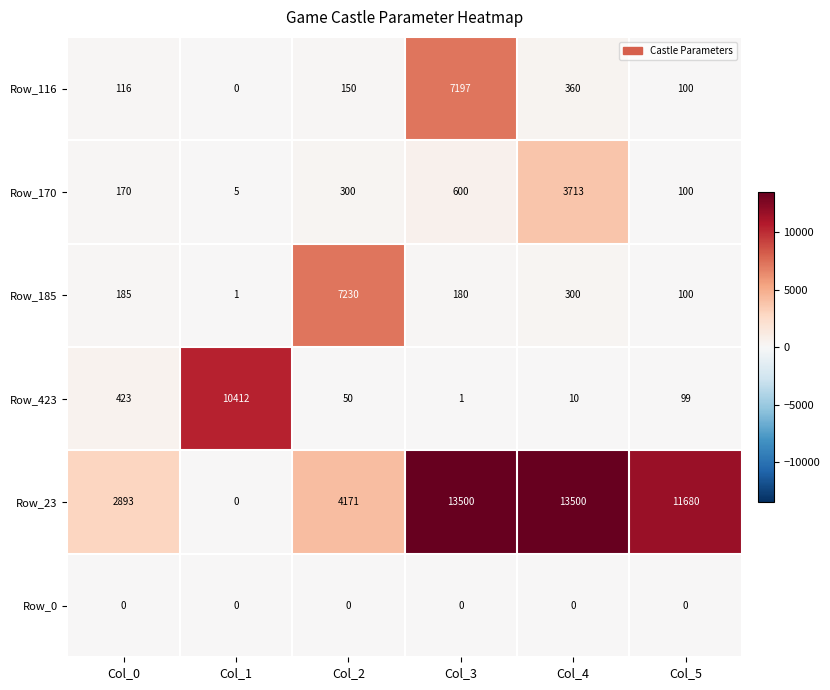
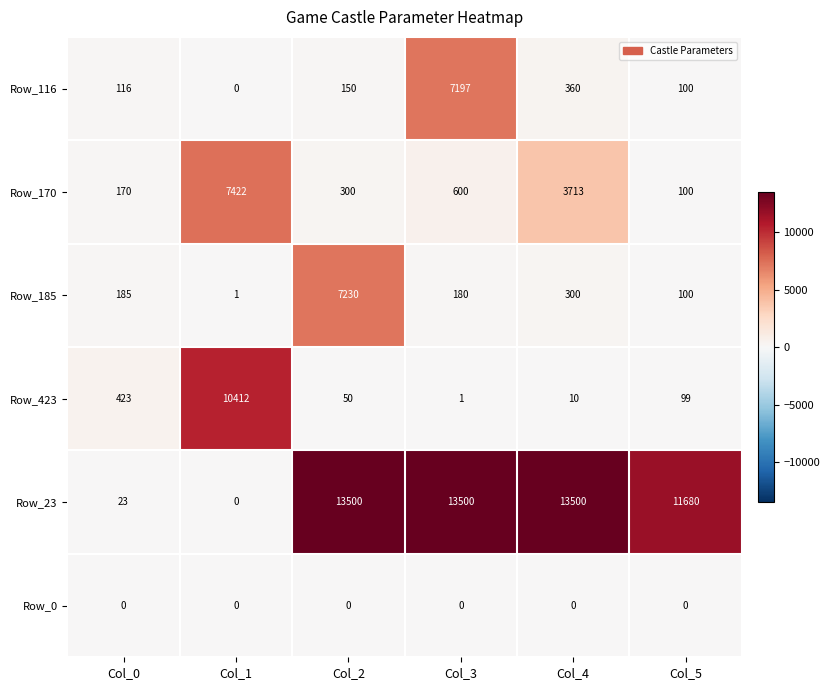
  {
    "Row_116": {
      "Col_0": 116,
      "Col_1": 0,
      "Col_2": 150,
      "Col_3": 7197,
      "Col_4": 360,
      "Col_5": 100
    },
    "Row_170": {
      "Col_0": 170,
-     "Col_1": 5,
+     "Col_1": 7422,
      "Col_2": 300,
      "Col_3": 600,
      "Col_4": 3713,
      "Col_5": 100
    },
    "Row_185": {
      "Col_0": 185,
      "Col_1": 1,
      "Col_2": 7230,
      "Col_3": 180,
      "Col_4": 300,
      "Col_5": 100
    },
    "Row_423": {
      "Col_0": 423,
      "Col_1": 10412,
      "Col_2": 50,
      "Col_3": 1,
      "Col_4": 10,
      "Col_5": 99
    },
    "Row_23": {
-     "Col_0": 2893,
+     "Col_0": 23,
      "Col_1": 0,
-     "Col_2": 4171,
+     "Col_2": 13500,
      "Col_3": 13500,
      "Col_4": 13500,
      "Col_5": 11680
    },
    "Row_0": {
      "Col_0": 0,
      "Col_1": 0,
      "Col_2": 0,
      "Col_3": 0,
      "Col_4": 0,
      "Col_5": 0
    }
  }
